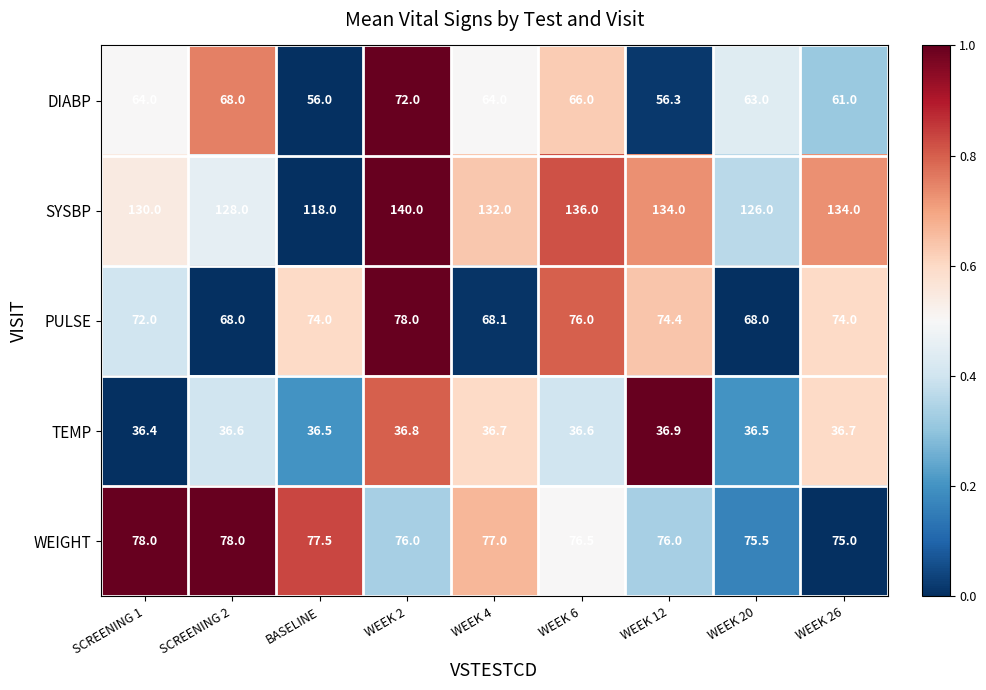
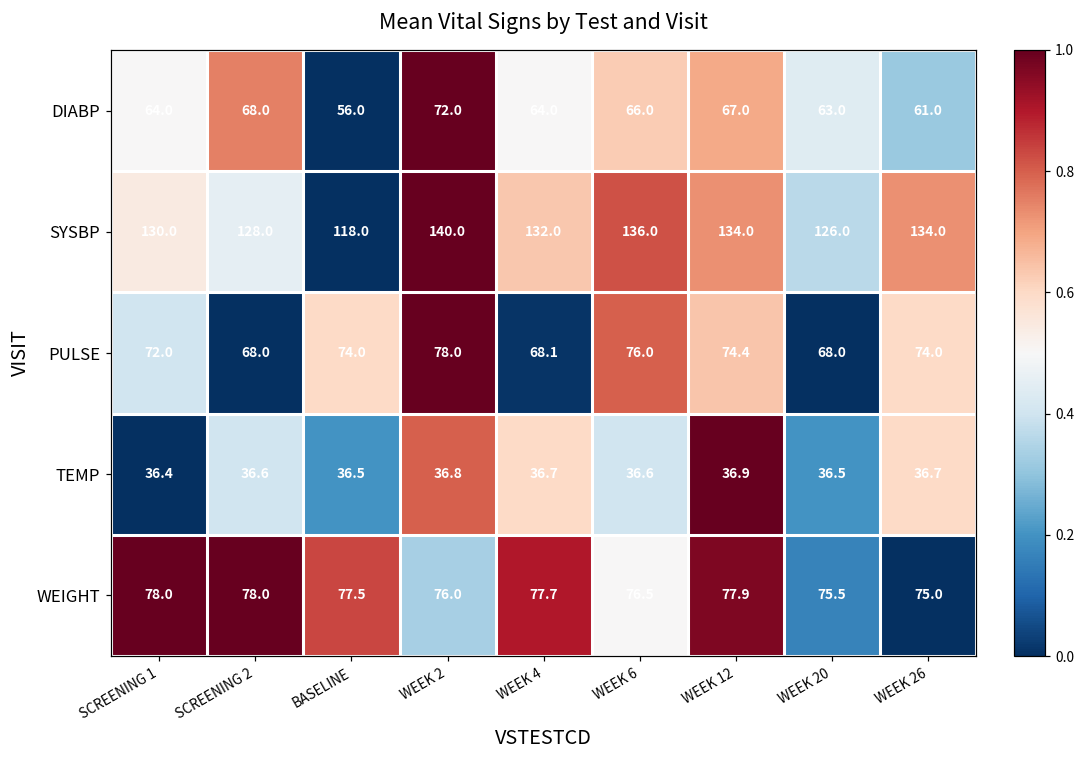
  {
    "DIABP": {
      "SCREENING 2": 68.0,
      "BASELINE": 56.0,
      "WEEK 2": 72.0,
      "WEEK 6": 66.0,
-     "WEEK 12": 56.3,
+     "WEEK 12": 67.0,
      "WEEK 26": 61.0
    },
    "SYSBP": {
      "BASELINE": 118.0,
      "WEEK 2": 140.0,
      "WEEK 4": 132.0,
      "WEEK 6": 136.0,
      "WEEK 12": 134.0,
      "WEEK 20": 126.0,
      "WEEK 26": 134.0
    },
    "PULSE": {
      "SCREENING 2": 68.0,
      "BASELINE": 74.0,
      "WEEK 2": 78.0,
      "WEEK 4": 68.1,
      "WEEK 6": 76.0,
      "WEEK 12": 74.4,
      "WEEK 20": 68.0,
      "WEEK 26": 74.0
    },
    "TEMP": {
      "SCREENING 1": 36.4,
      "BASELINE": 36.5,
      "WEEK 2": 36.8,
      "WEEK 4": 36.7,
      "WEEK 12": 36.9,
      "WEEK 20": 36.5,
      "WEEK 26": 36.7
    },
    "WEIGHT": {
      "SCREENING 1": 78.0,
      "SCREENING 2": 78.0,
      "BASELINE": 77.5,
      "WEEK 2": 76.0,
-     "WEEK 4": 77.0,
-     "WEEK 12": 76.0,
+     "WEEK 4": 77.7,
+     "WEEK 12": 77.9,
      "WEEK 20": 75.5,
      "WEEK 26": 75.0
    }
  }
